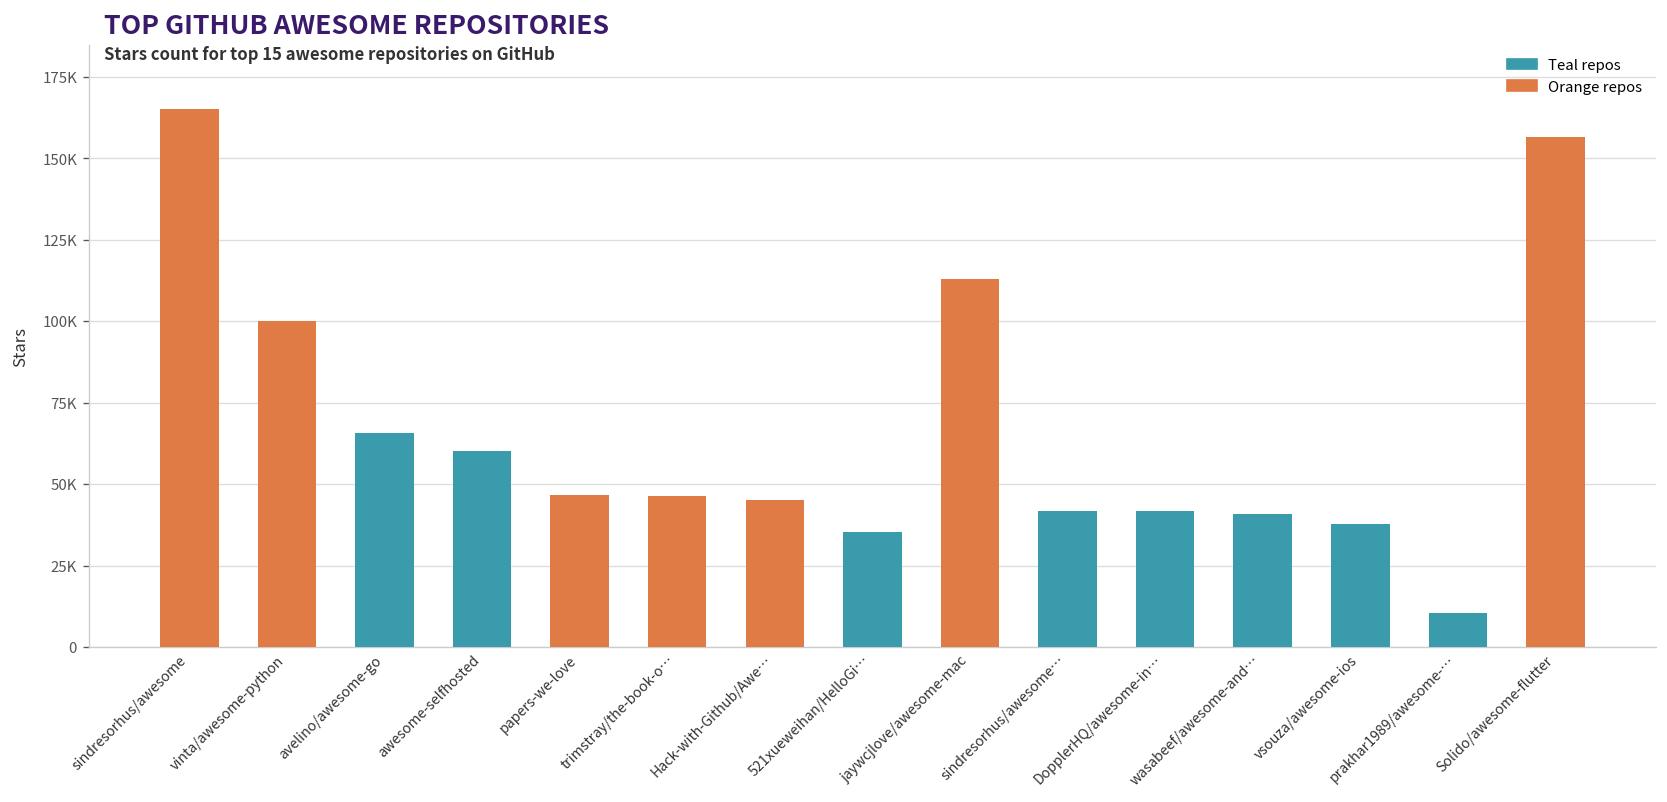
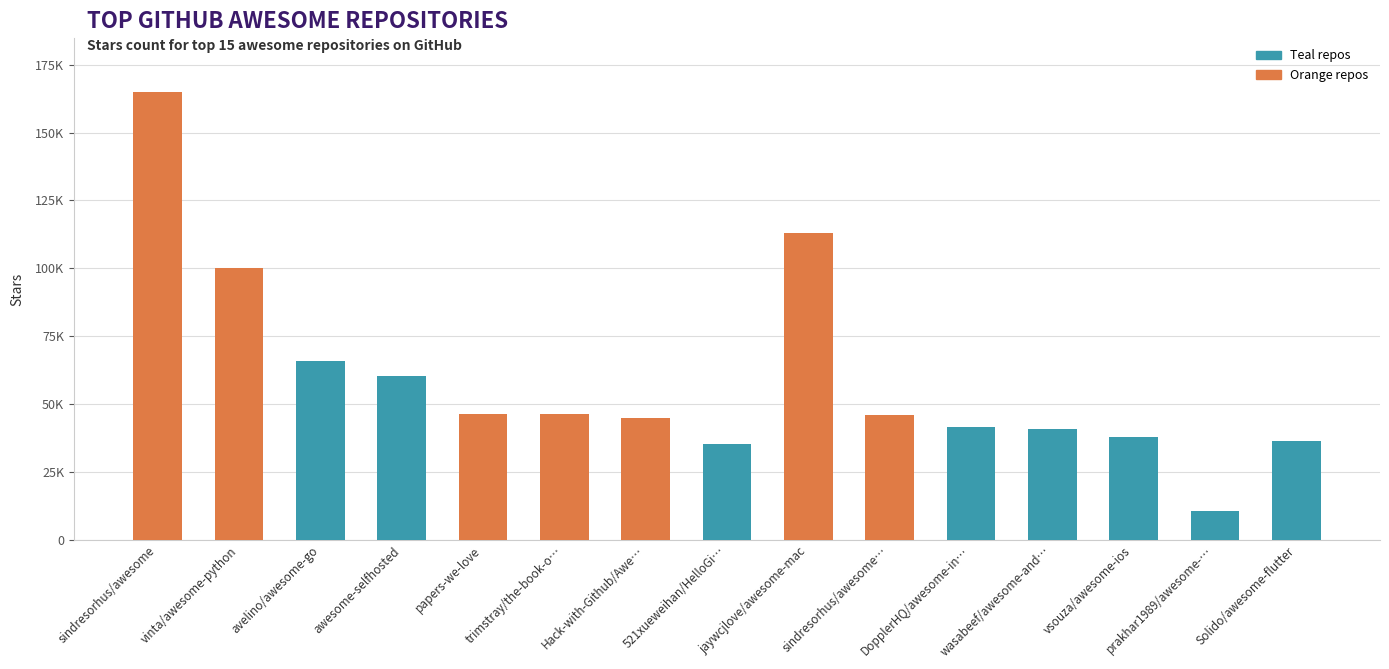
  {
    "sindresorhus/awesome": 165000,
    "vinta/awesome-python": 100000,
    "avelino/awesome-go": 66000,
    "awesome-selfhosted": 60000,
    "papers-we-love": 47000,
    "trimstray/the-book-o…": 46000,
    "Hack-with-Github/Awe…": 45000,
    "521xueweihan/HelloGi…": 35000,
    "jaywcjlove/awesome-mac": 113000,
-   "sindresorhus/awesome…": 42000,
+   "sindresorhus/awesome…": 46000,
    "DopplerHQ/awesome-in…": 42000,
    "wasabeef/awesome-and…": 41000,
    "vsouza/awesome-ios": 38000,
    "prakhar1989/awesome-…": 10000,
-   "Solido/awesome-flutter": 156000
+   "Solido/awesome-flutter": 36000
  }
